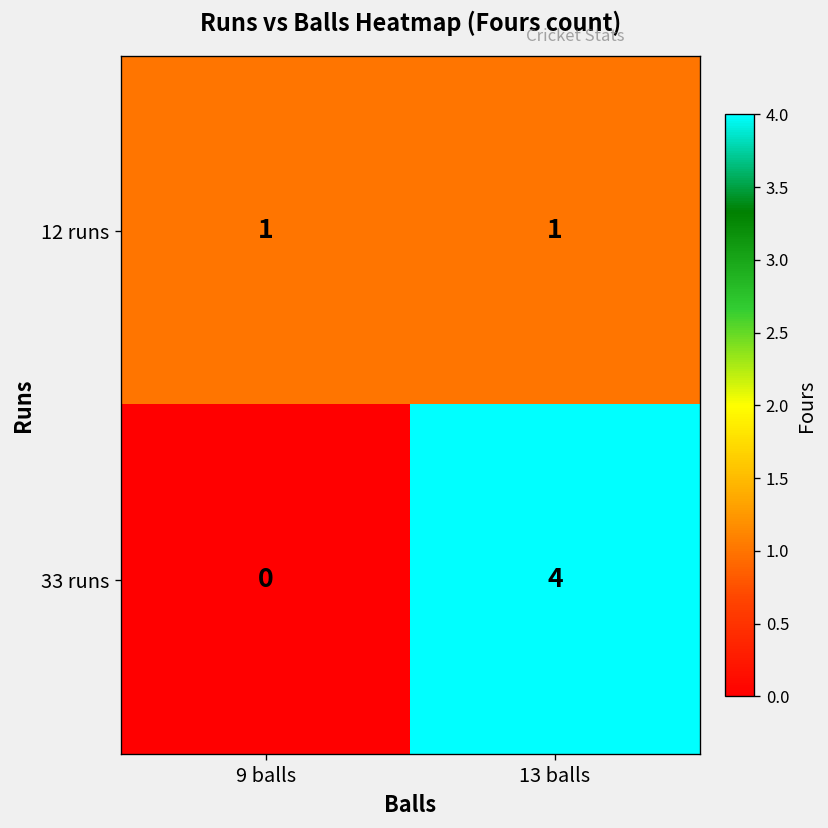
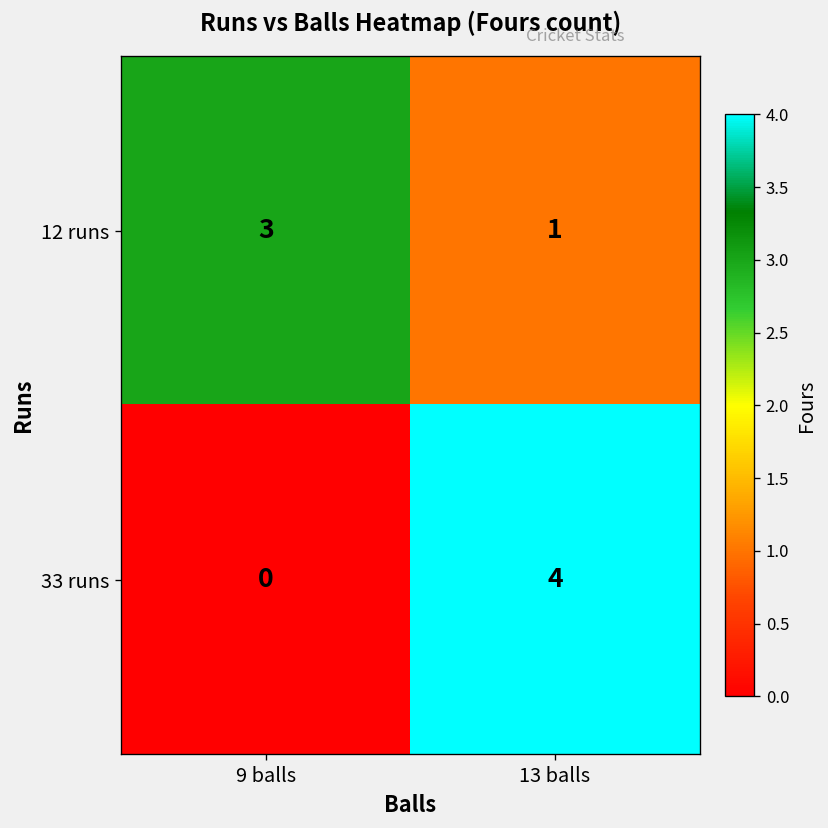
  {
    "12 runs": {
-     "9 balls": 1,
+     "9 balls": 3,
      "13 balls": 1
    },
    "33 runs": {
      "9 balls": 0,
      "13 balls": 4
    }
  }
